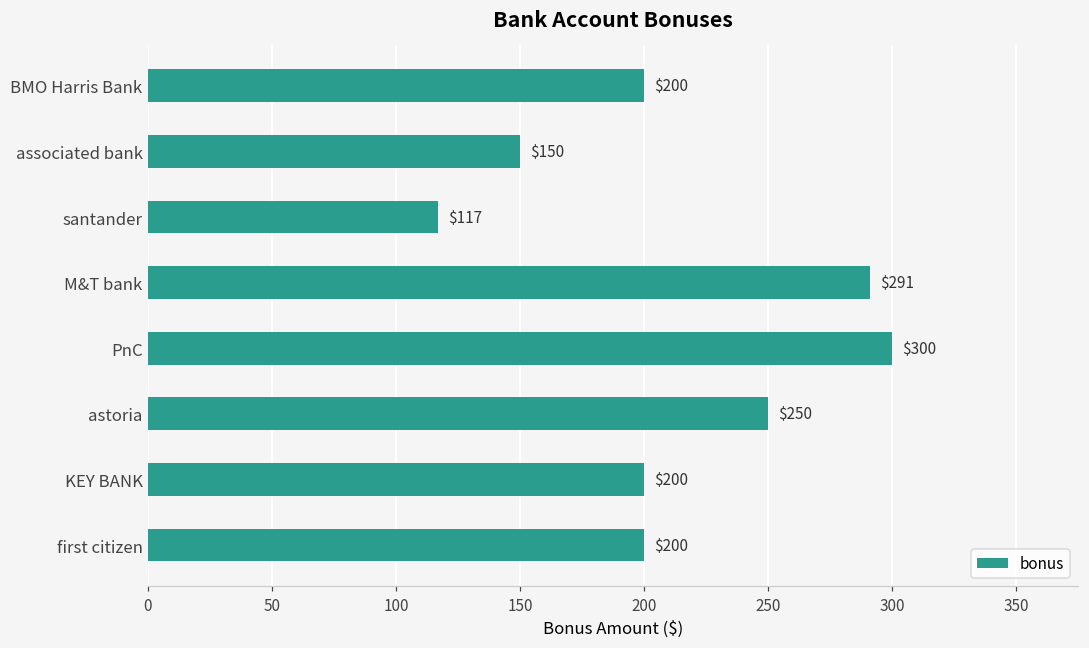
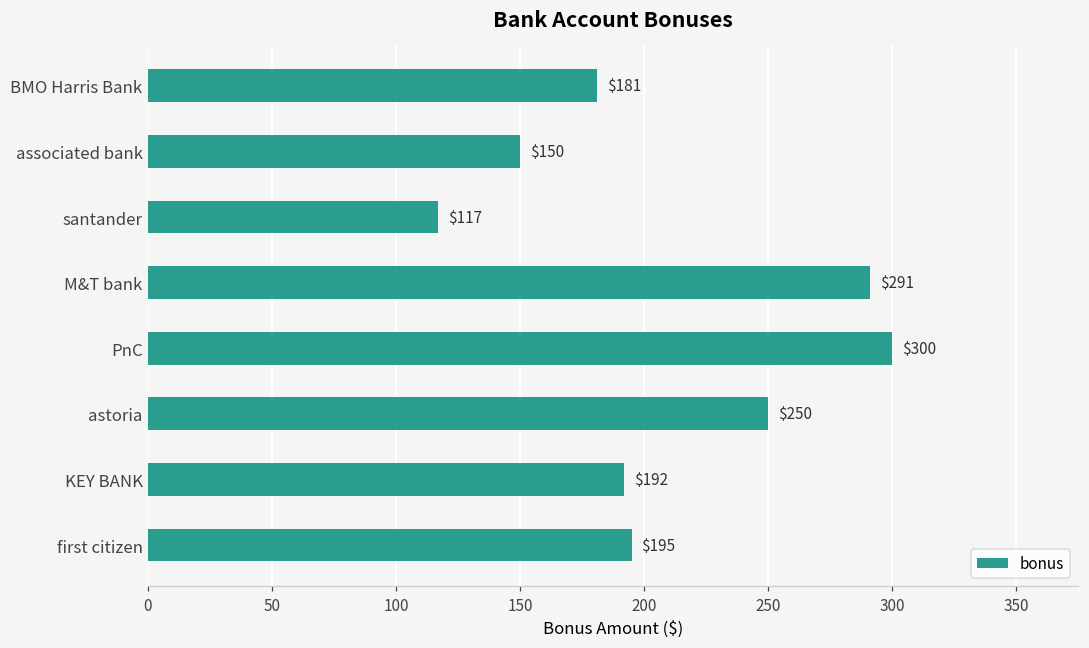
  {
-   "BMO Harris Bank": "$200",
+   "BMO Harris Bank": "$181",
    "associated bank": "$150",
    "santander": "$117",
    "M&T bank": "$291",
    "PnC": "$300",
    "astoria": "$250",
-   "KEY BANK": "$200",
-   "first citizen": "$200"
+   "KEY BANK": "$192",
+   "first citizen": "$195"
  }
